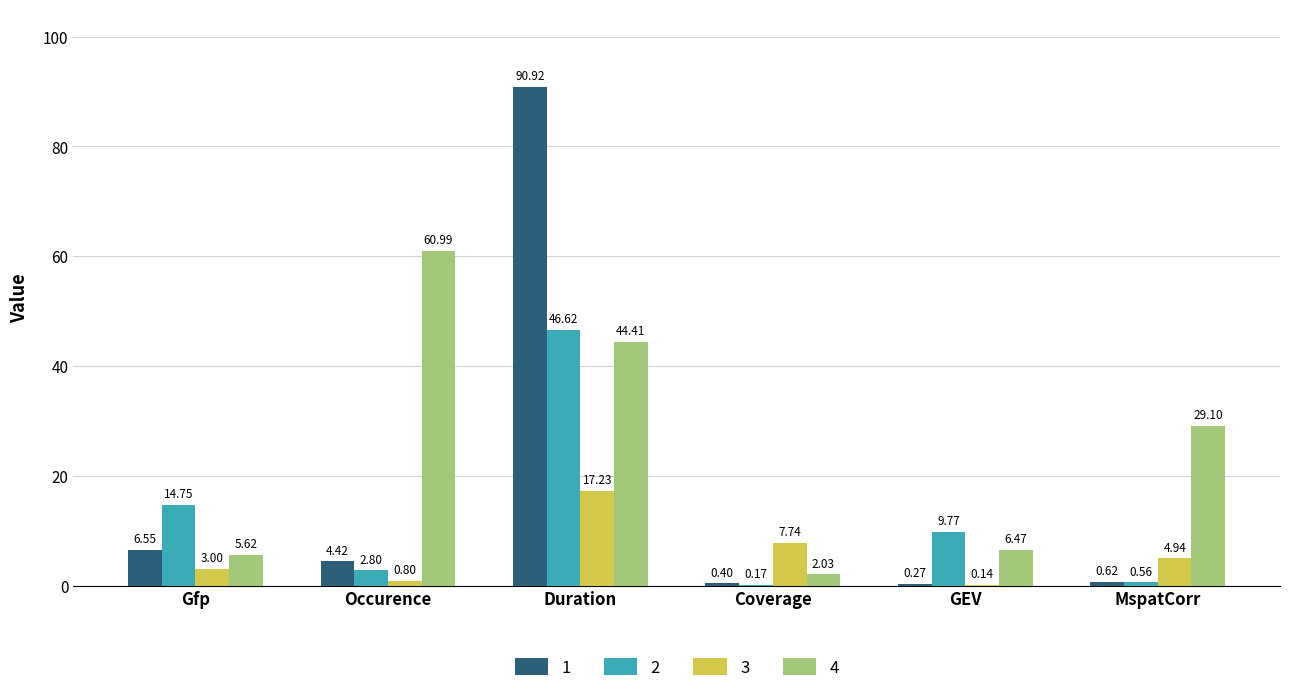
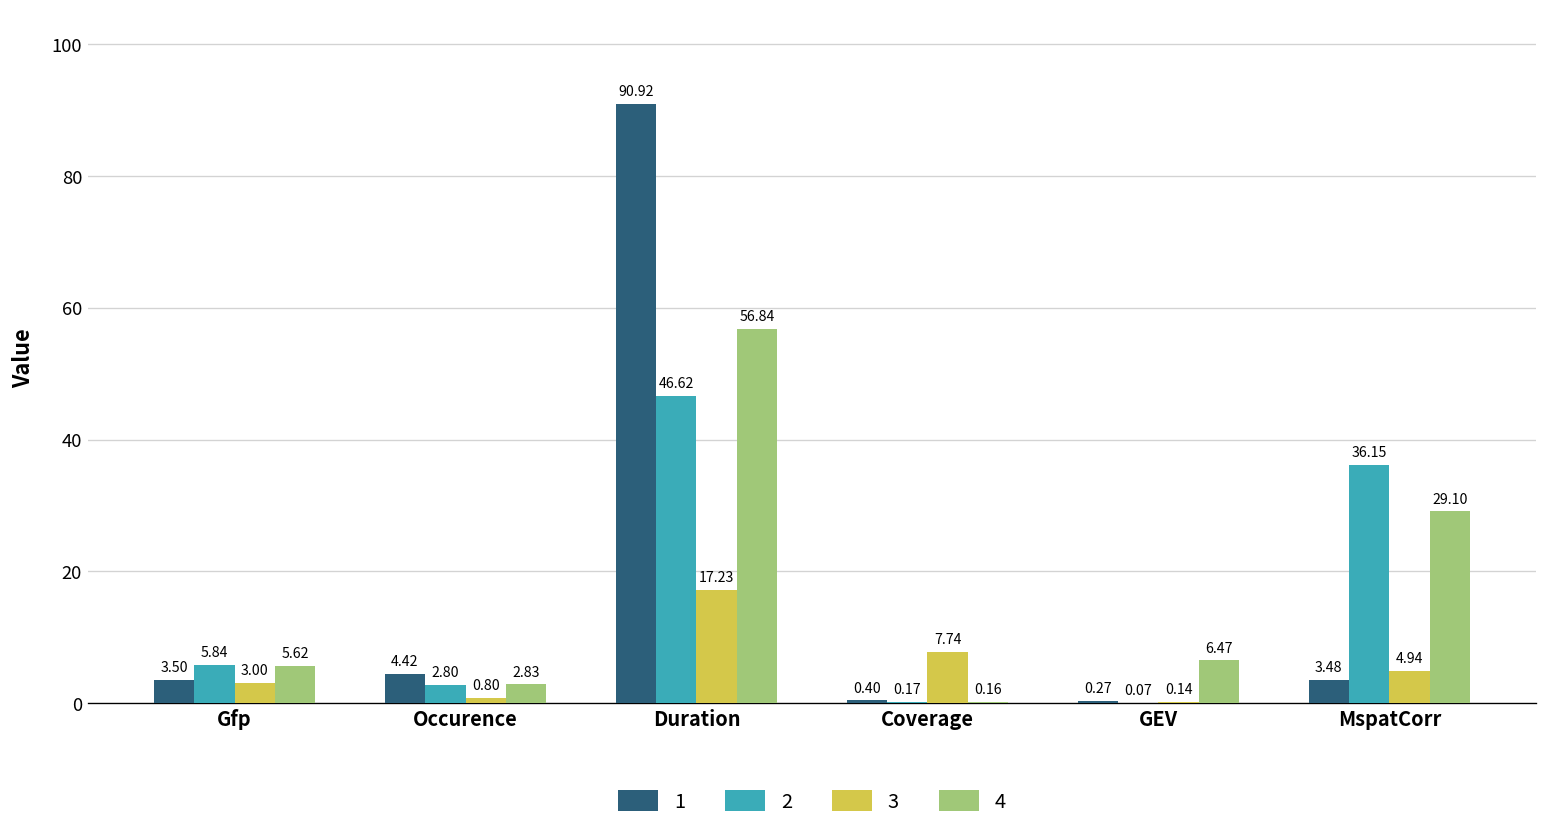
  {
    "1": {
-     "Gfp": 6.55,
+     "Gfp": 3.50,
      "Occurence": 4.42,
      "Duration": 90.92,
      "Coverage": 0.40,
      "GEV": 0.27,
-     "MspatCorr": 0.62
+     "MspatCorr": 3.48
    },
    "2": {
-     "Gfp": 14.75,
+     "Gfp": 5.84,
      "Occurence": 2.80,
      "Duration": 46.62,
      "Coverage": 0.17,
-     "GEV": 9.77,
-     "MspatCorr": 0.56
+     "GEV": 0.07,
+     "MspatCorr": 36.15
    },
    "3": {
      "Gfp": 3.00,
      "Occurence": 0.80,
      "Duration": 17.23,
      "Coverage": 7.74,
      "GEV": 0.14,
      "MspatCorr": 4.94
    },
    "4": {
      "Gfp": 5.62,
-     "Occurence": 60.99,
-     "Duration": 44.41,
-     "Coverage": 2.03,
+     "Occurence": 2.83,
+     "Duration": 56.84,
+     "Coverage": 0.16,
      "GEV": 6.47,
      "MspatCorr": 29.10
    }
  }
